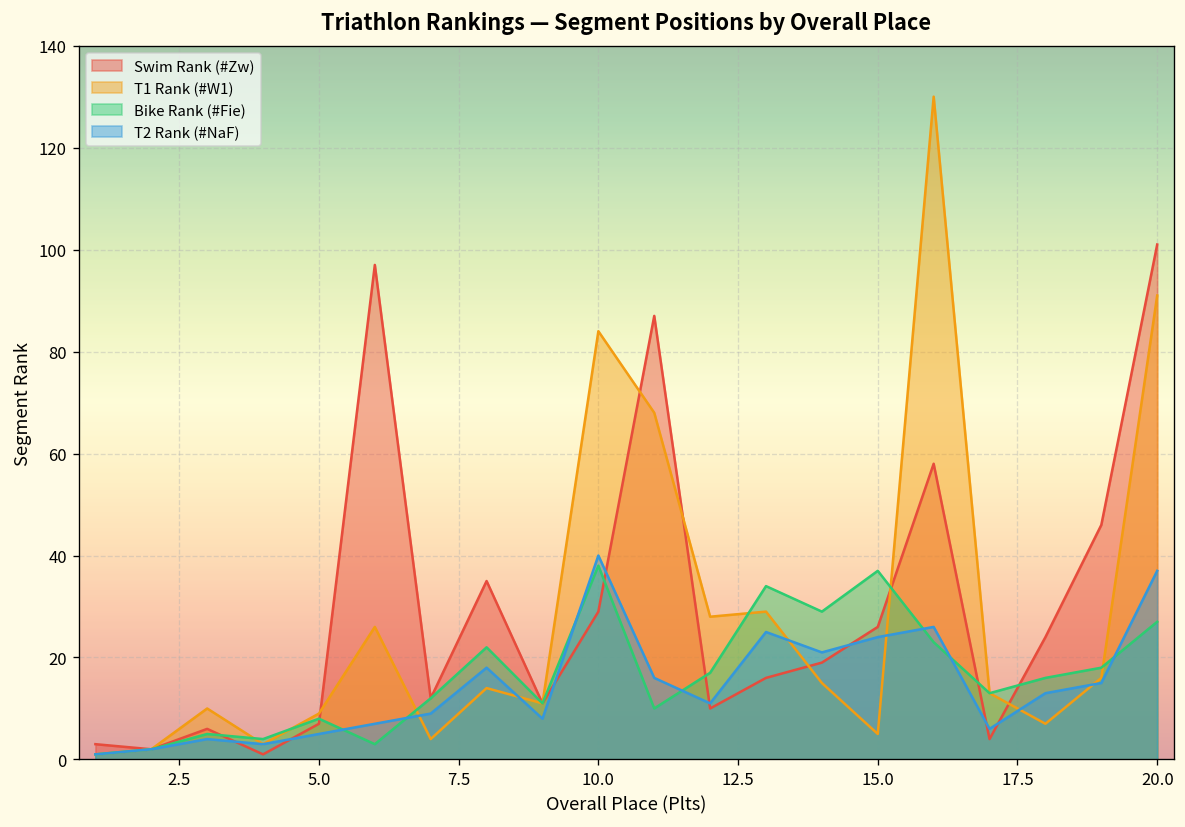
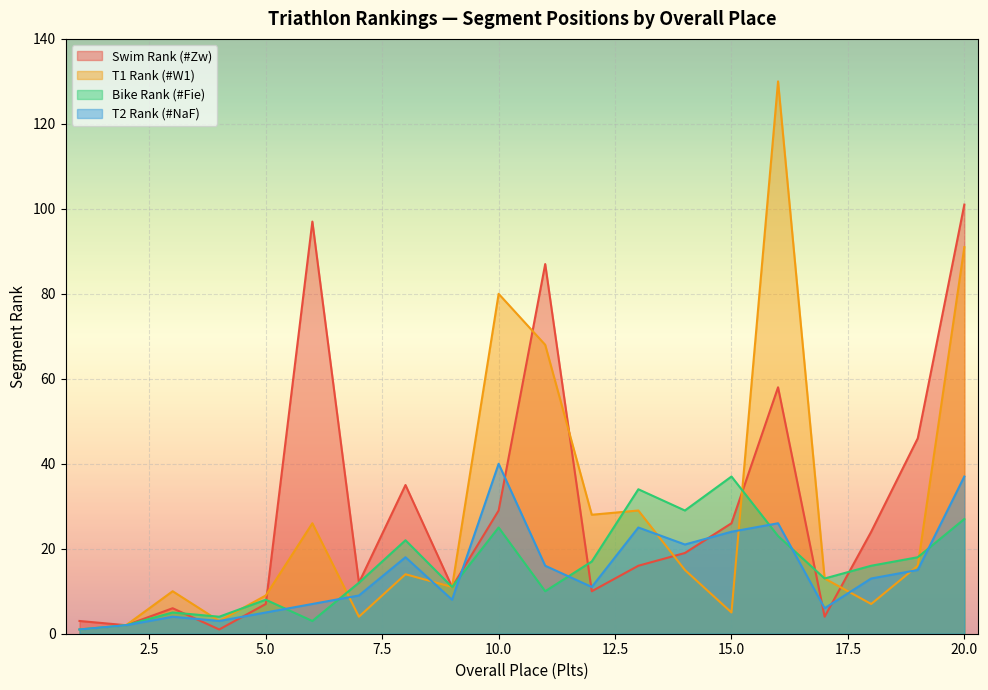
  {
    "Swim Rank (#Zw)": {
      "5.0": 7,
      "10.0": 29,
      "15.0": 26,
      "20.0": 101
    },
    "T1 Rank (#W1)": {
      "5.0": 9,
-     "10.0": 84,
+     "10.0": 80,
      "15.0": 5,
      "20.0": 91
    },
    "Bike Rank (#Fie)": {
      "5.0": 8,
-     "10.0": 38,
+     "10.0": 25,
      "15.0": 37,
      "20.0": 27
    },
    "T2 Rank (#NaF)": {
      "5.0": 5,
      "10.0": 40,
      "15.0": 24,
      "20.0": 37
    }
  }
